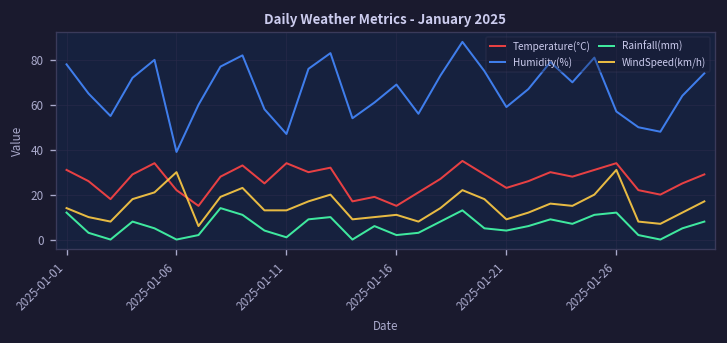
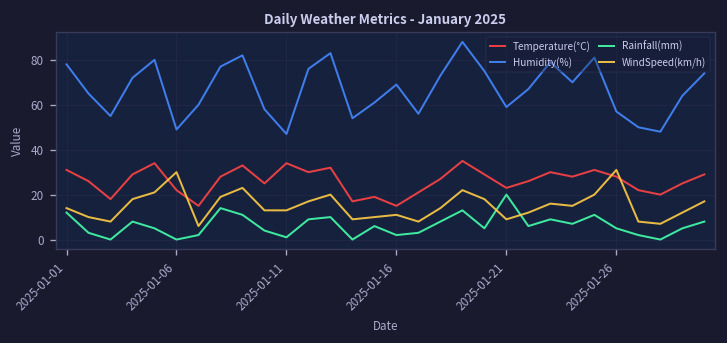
  {
    "Temperature(°C)": {
      "2025-01-01": 31,
      "2025-01-06": 22,
      "2025-01-11": 34,
      "2025-01-16": 15,
      "2025-01-21": 23,
-     "2025-01-26": 34
+     "2025-01-26": 28
    },
    "Humidity(%)": {
      "2025-01-01": 78,
-     "2025-01-06": 39,
+     "2025-01-06": 49,
      "2025-01-11": 47,
      "2025-01-16": 69,
      "2025-01-21": 59,
      "2025-01-26": 57
    },
    "Rainfall(mm)": {
      "2025-01-01": 12,
      "2025-01-06": 0,
      "2025-01-11": 1,
      "2025-01-16": 2,
-     "2025-01-21": 4,
-     "2025-01-26": 12
+     "2025-01-21": 20,
+     "2025-01-26": 5
    },
    "WindSpeed(km/h)": {
      "2025-01-01": 14,
      "2025-01-06": 30,
      "2025-01-11": 13,
      "2025-01-16": 11,
      "2025-01-21": 9,
      "2025-01-26": 31
    }
  }
